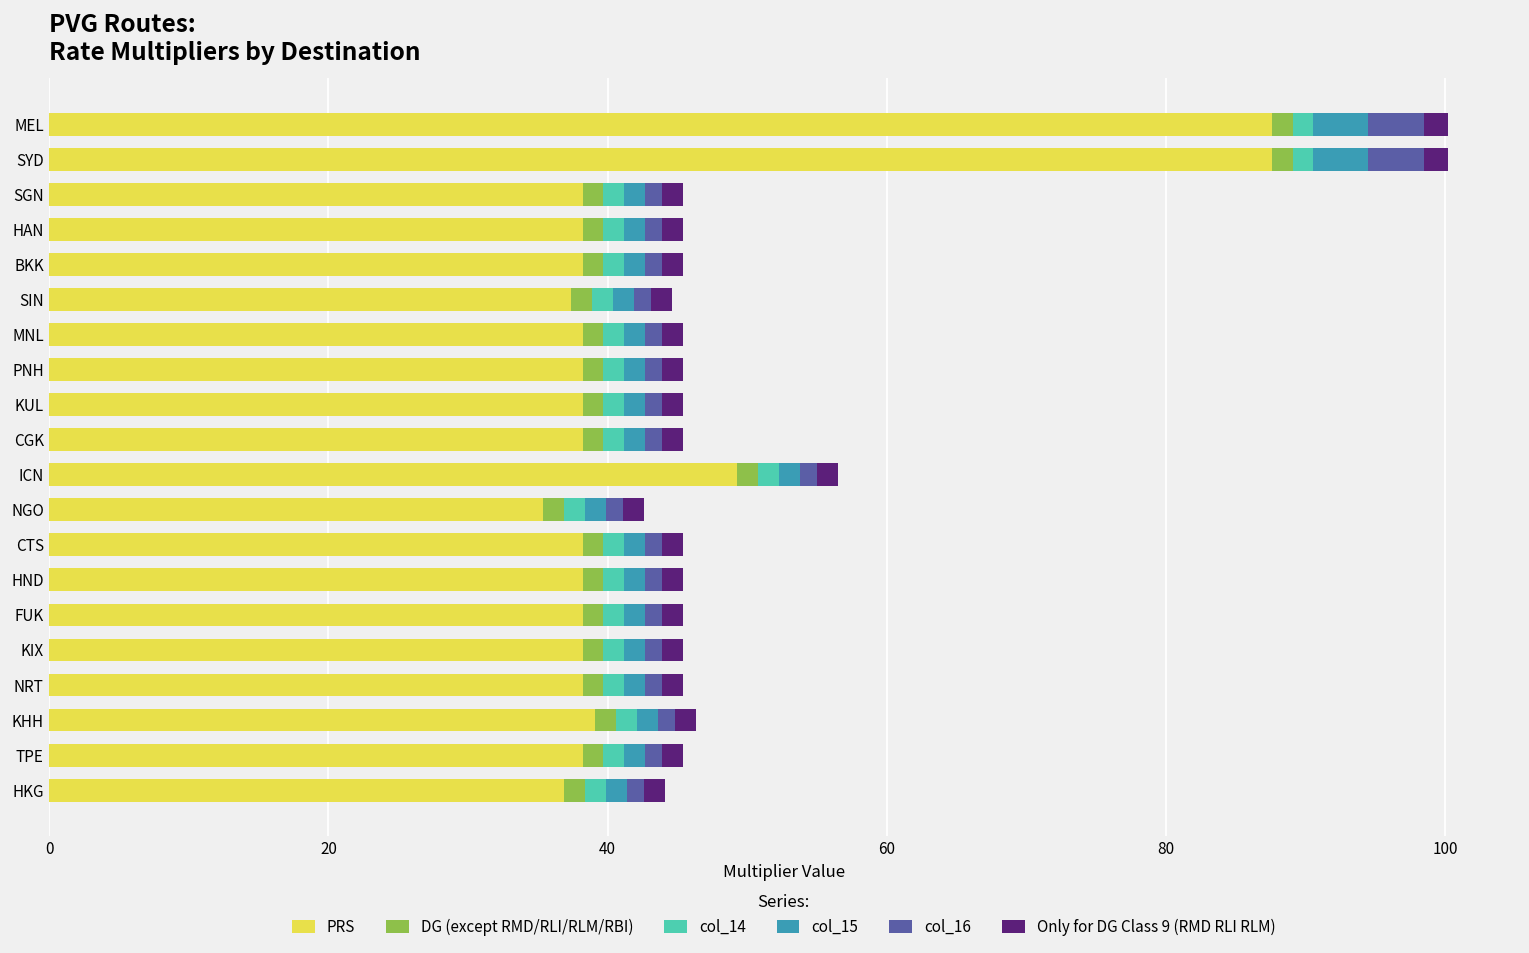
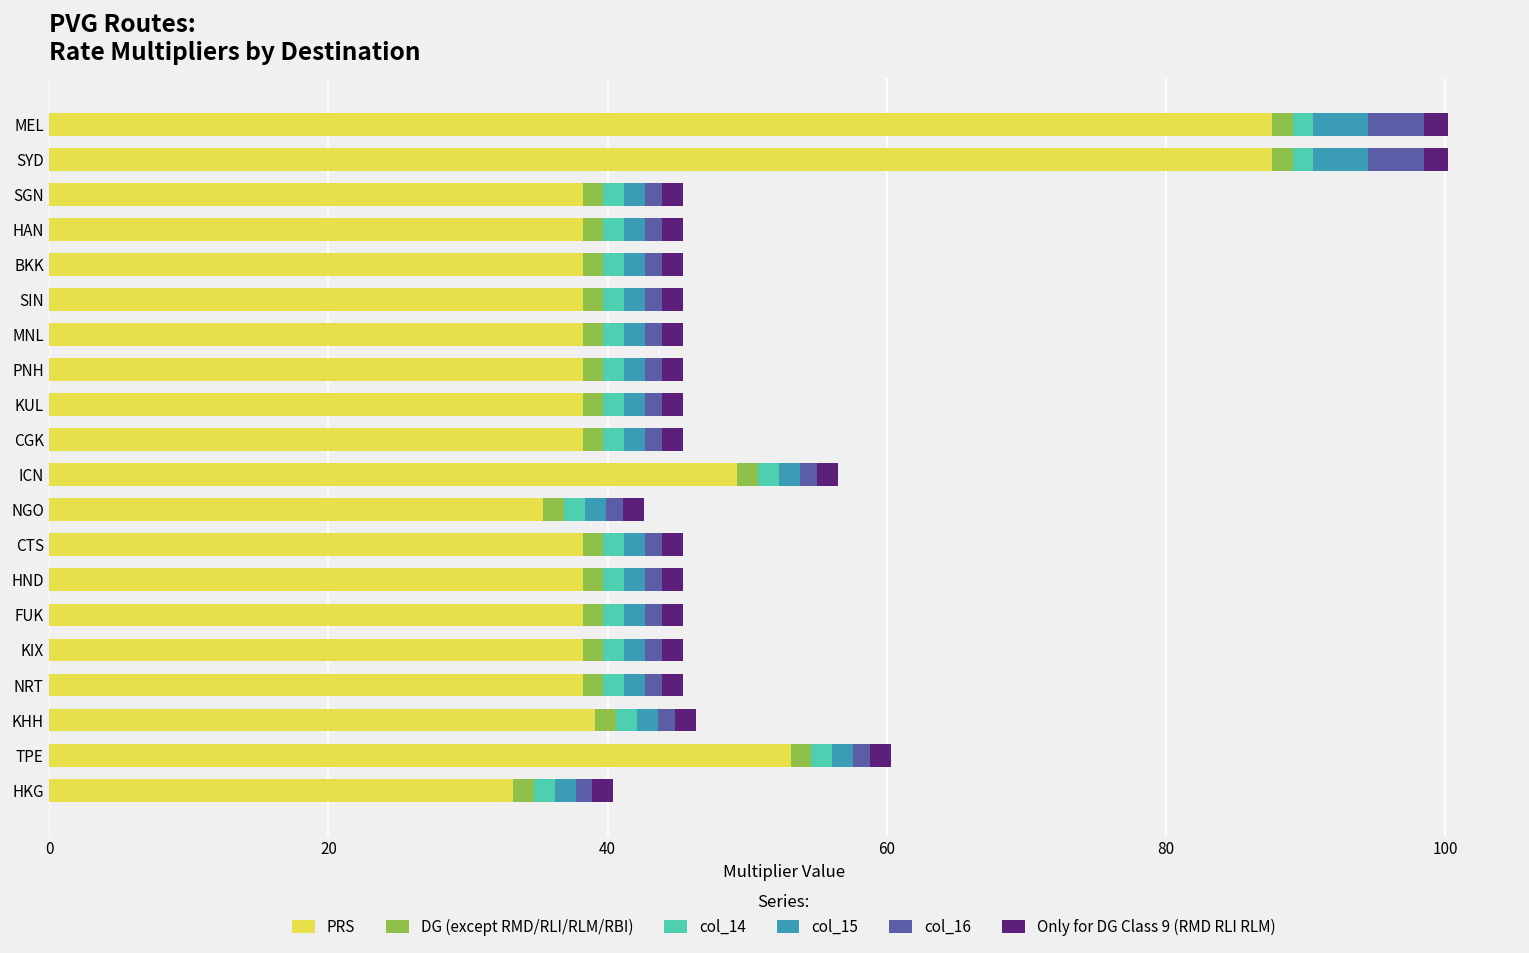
  {
    "PRS": {
      "MEL": 87.6,
      "SYD": 87.6,
      "SGN": 38.2,
      "HAN": 38.2,
      "BKK": 38.2,
-     "SIN": 37.4,
+     "SIN": 38.2,
      "MNL": 38.2,
      "PNH": 38.2,
      "KUL": 38.2,
      "CGK": 38.2,
      "ICN": 49.3,
      "NGO": 35.4,
      "CTS": 38.2,
      "HND": 38.2,
      "FUK": 38.2,
      "KIX": 38.2,
      "NRT": 38.2,
      "KHH": 39.1,
-     "TPE": 38.2,
-     "HKG": 36.9
+     "TPE": 53.1,
+     "HKG": 33.2
    },
    "DG (except RMD/RLI/RLM/RBI)": {
      "MEL": 1.5,
      "SYD": 1.5,
      "SGN": 1.5,
      "HAN": 1.5,
      "BKK": 1.5,
      "SIN": 1.5,
      "MNL": 1.5,
      "PNH": 1.5,
      "KUL": 1.5,
      "CGK": 1.5,
      "ICN": 1.5,
      "NGO": 1.5,
      "CTS": 1.5,
      "HND": 1.5,
      "FUK": 1.5,
      "KIX": 1.5,
      "NRT": 1.5,
      "KHH": 1.5,
      "TPE": 1.5,
      "HKG": 1.5
    },
    "col_16": {
      "MEL": 4.0,
      "SYD": 4.0,
      "SGN": 1.2,
      "HAN": 1.2,
      "BKK": 1.2,
      "SIN": 1.2,
      "MNL": 1.2,
      "PNH": 1.2,
      "KUL": 1.2,
      "CGK": 1.2,
      "ICN": 1.2,
      "NGO": 1.2,
      "CTS": 1.2,
      "HND": 1.2,
      "FUK": 1.2,
      "KIX": 1.2,
      "NRT": 1.2,
      "KHH": 1.2,
      "TPE": 1.2,
      "HKG": 1.2
    },
    "Only for DG Class 9 (RMD RLI RLM)": {
      "MEL": 1.7,
      "SYD": 1.7,
      "SGN": 1.5,
      "HAN": 1.5,
      "BKK": 1.5,
      "SIN": 1.5,
      "MNL": 1.5,
      "PNH": 1.5,
      "KUL": 1.5,
      "CGK": 1.5,
      "ICN": 1.5,
      "NGO": 1.5,
      "CTS": 1.5,
      "HND": 1.5,
      "FUK": 1.5,
      "KIX": 1.5,
      "NRT": 1.5,
      "KHH": 1.5,
      "TPE": 1.5,
      "HKG": 1.5
    }
  }
